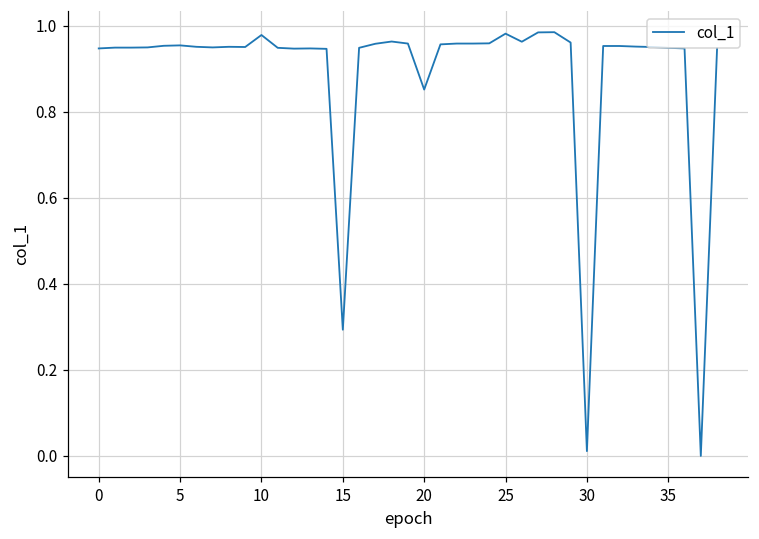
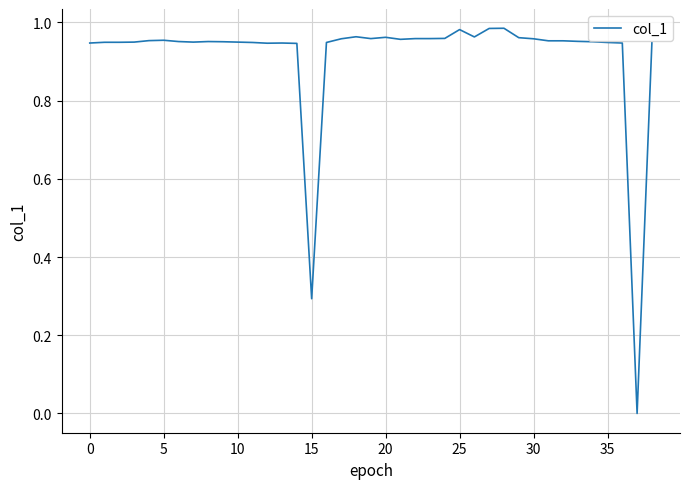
  {
    "0": 0.95,
    "5": 0.95,
-   "10": 0.98,
+   "10": 0.95,
    "15": 0.29,
-   "20": 0.85,
+   "20": 0.96,
    "25": 0.98,
-   "30": 0.01,
+   "30": 0.96,
    "35": 0.95
  }
